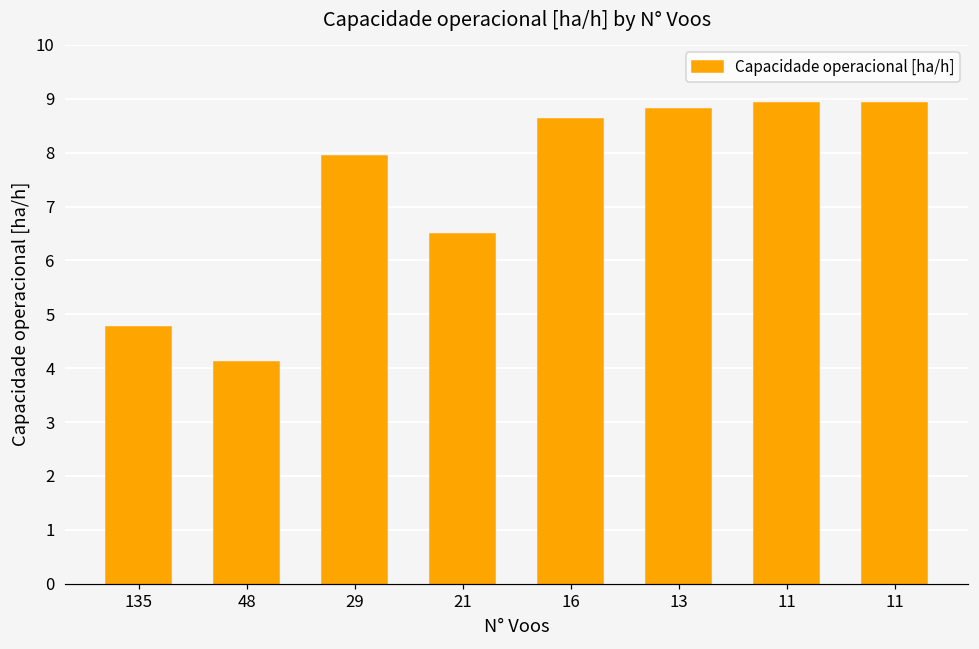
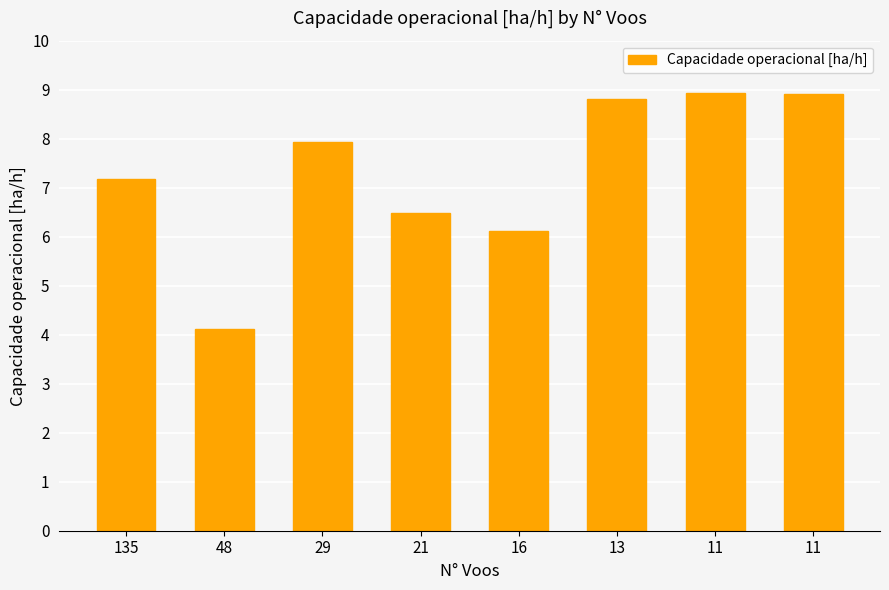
  {
-   "135": 4.8,
+   "135": 7.2,
    "48": 4.1,
    "29": 7.9,
    "21": 6.5,
-   "16": 8.6,
+   "16": 6.1,
    "13": 8.8
  }
